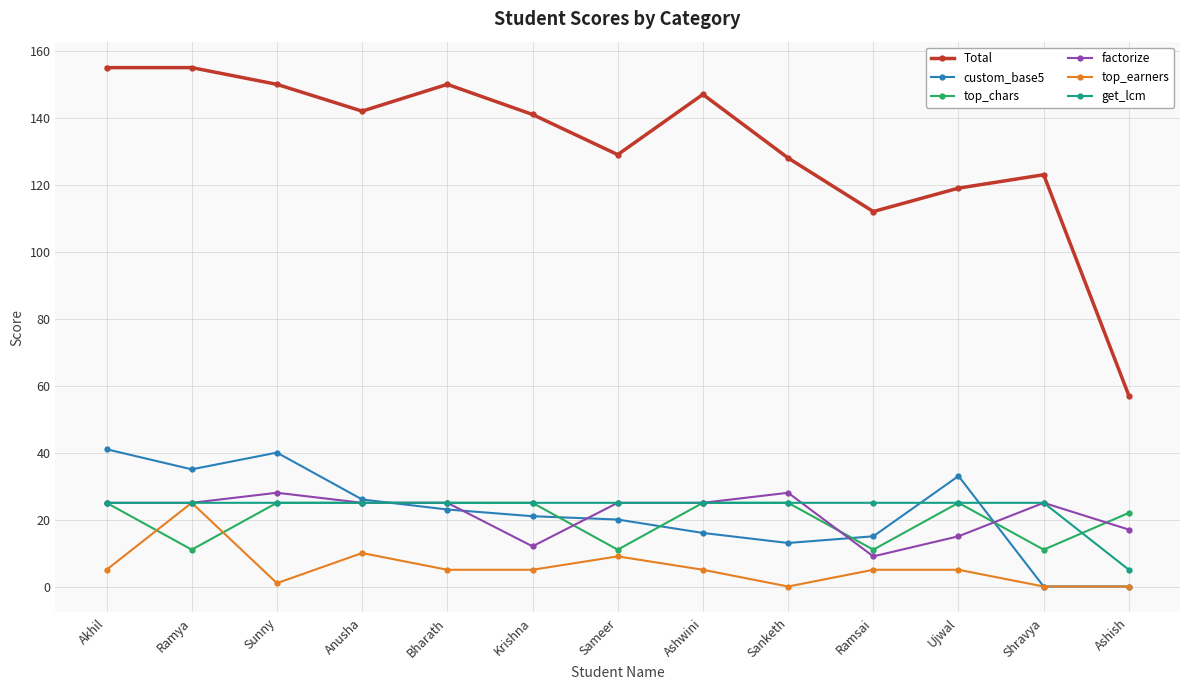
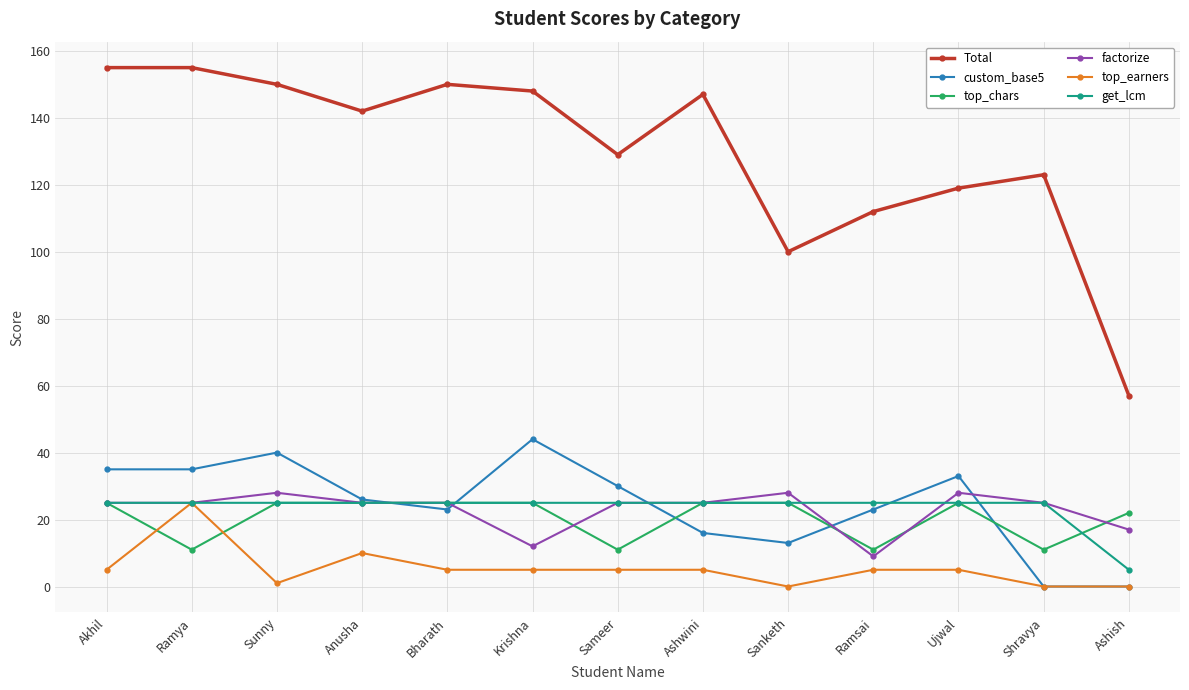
  {
    "Total": {
      "Akhil": 155,
      "Ramya": 155,
      "Sunny": 150,
      "Anusha": 142,
      "Bharath": 150,
-     "Krishna": 141,
+     "Krishna": 148,
      "Sameer": 129,
      "Ashwini": 147,
-     "Sanketh": 128,
+     "Sanketh": 100,
      "Ramsai": 112,
      "Ujwal": 119,
      "Shravya": 123,
      "Ashish": 57
    },
    "custom_base5": {
-     "Akhil": 41,
+     "Akhil": 35,
      "Ramya": 35,
      "Sunny": 40,
      "Anusha": 26,
      "Bharath": 23,
-     "Krishna": 21,
-     "Sameer": 20,
+     "Krishna": 44,
+     "Sameer": 30,
      "Ashwini": 16,
      "Sanketh": 13,
-     "Ramsai": 15,
+     "Ramsai": 23,
      "Ujwal": 33
    },
    "factorize": {
      "Sunny": 28,
      "Krishna": 12,
      "Sanketh": 28,
      "Ramsai": 9,
-     "Ujwal": 15,
+     "Ujwal": 28,
      "Ashish": 17
    },
    "top_earners": {
      "Akhil": 5,
      "Sunny": 1,
      "Anusha": 10,
      "Bharath": 5,
      "Krishna": 5,
-     "Sameer": 9,
+     "Sameer": 5,
      "Ashwini": 5,
      "Sanketh": 0,
      "Ramsai": 5,
      "Ujwal": 5
    }
  }
